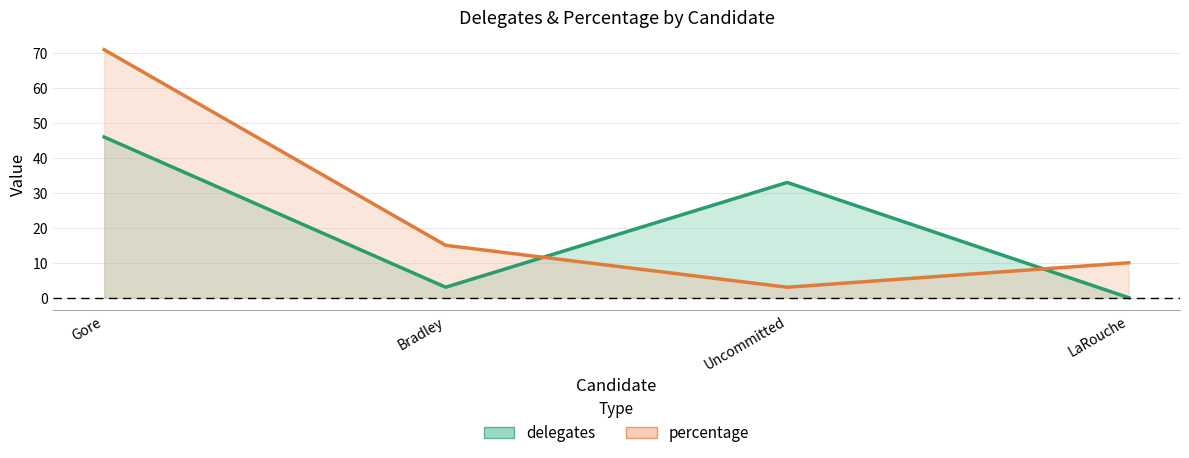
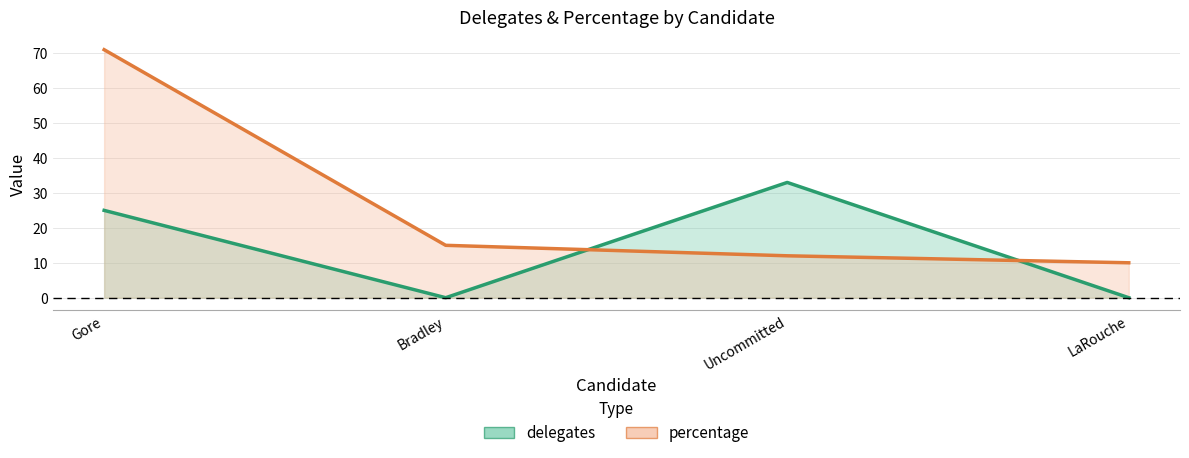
  {
    "delegates": {
-     "Gore": 46,
-     "Bradley": 3,
+     "Gore": 25,
+     "Bradley": 0,
      "Uncommitted": 33,
      "LaRouche": 0
    },
    "percentage": {
      "Gore": 71,
      "Bradley": 15,
-     "Uncommitted": 3,
+     "Uncommitted": 12,
      "LaRouche": 10
    }
  }
